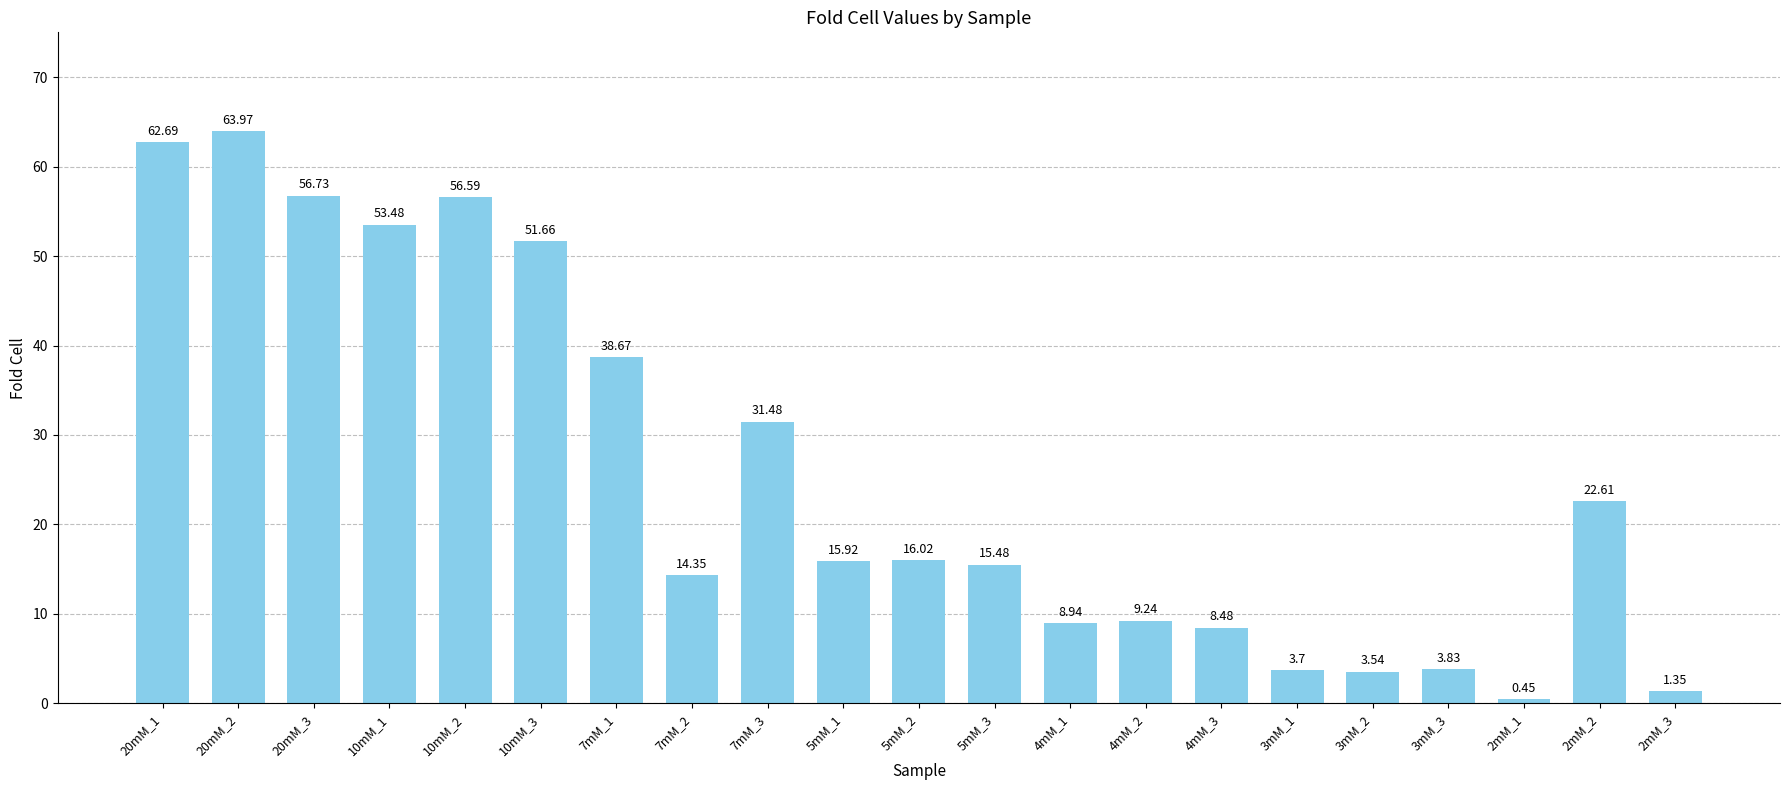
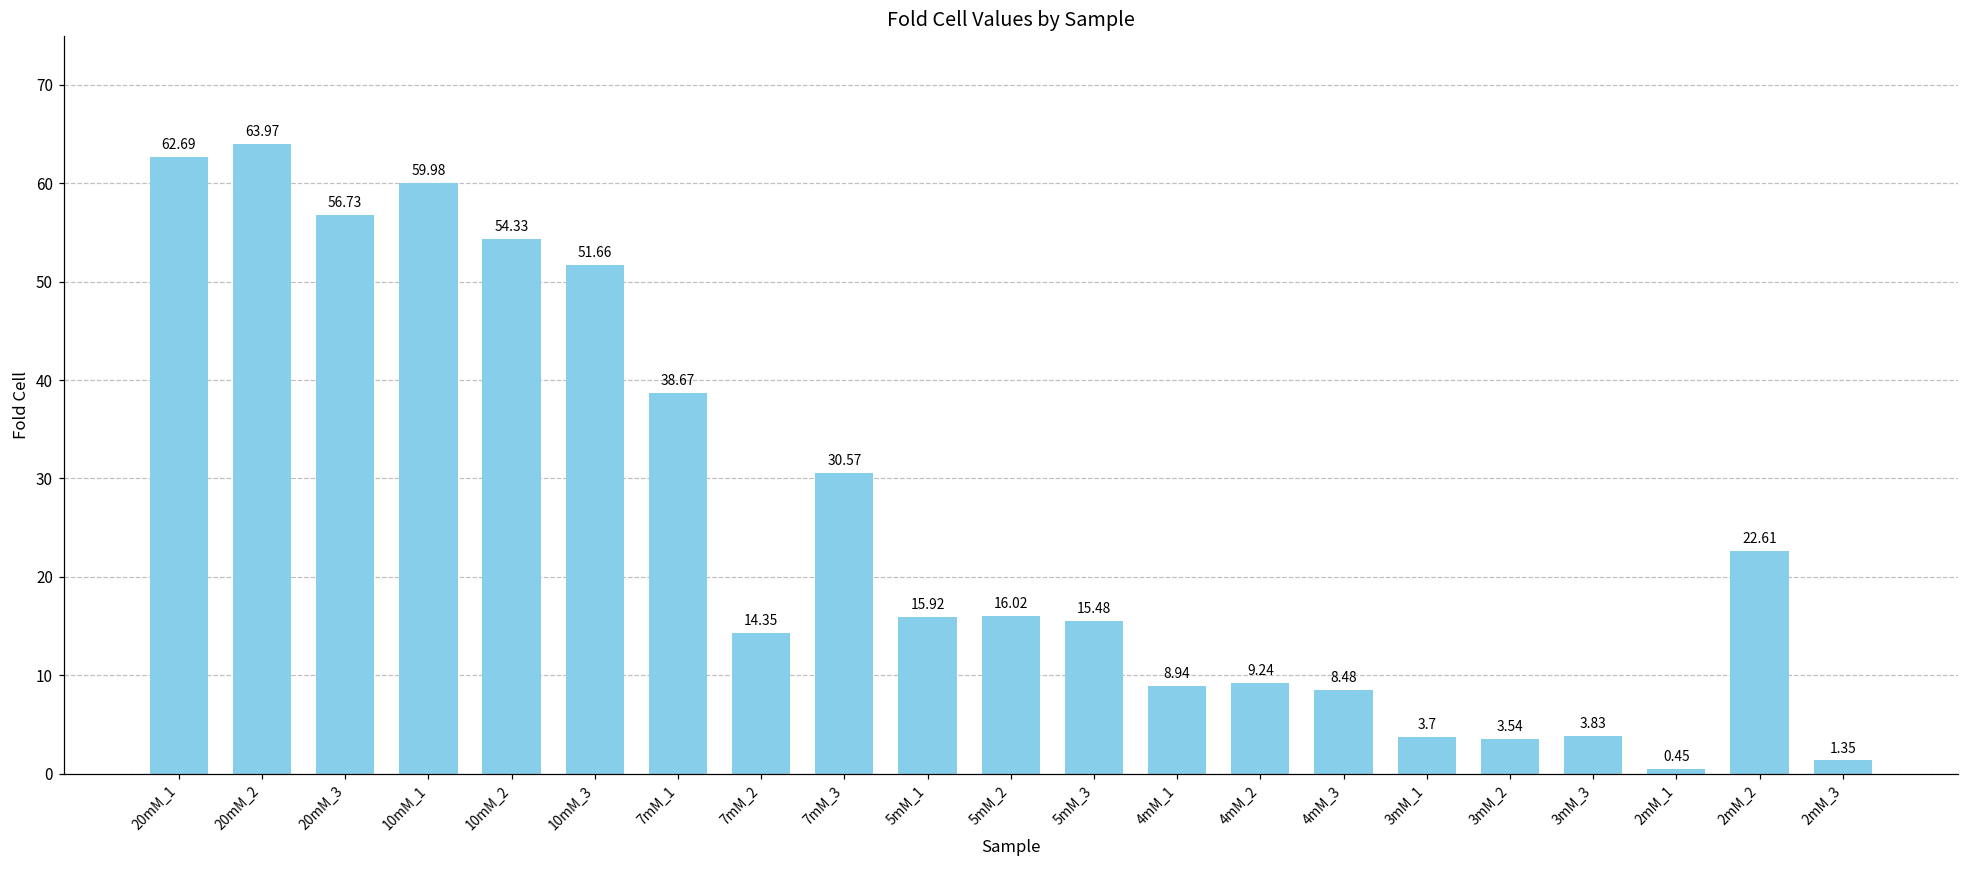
  {
    "20mM_1": 62.69,
    "20mM_2": 63.97,
    "20mM_3": 56.73,
-   "10mM_1": 53.48,
-   "10mM_2": 56.59,
+   "10mM_1": 59.98,
+   "10mM_2": 54.33,
    "10mM_3": 51.66,
    "7mM_1": 38.67,
    "7mM_2": 14.35,
-   "7mM_3": 31.48,
+   "7mM_3": 30.57,
    "5mM_1": 15.92,
    "5mM_2": 16.02,
    "5mM_3": 15.48,
    "4mM_1": 8.94,
    "4mM_2": 9.24,
    "4mM_3": 8.48,
    "3mM_1": 3.7,
    "3mM_2": 3.54,
    "3mM_3": 3.83,
    "2mM_1": 0.45,
    "2mM_2": 22.61,
    "2mM_3": 1.35
  }
